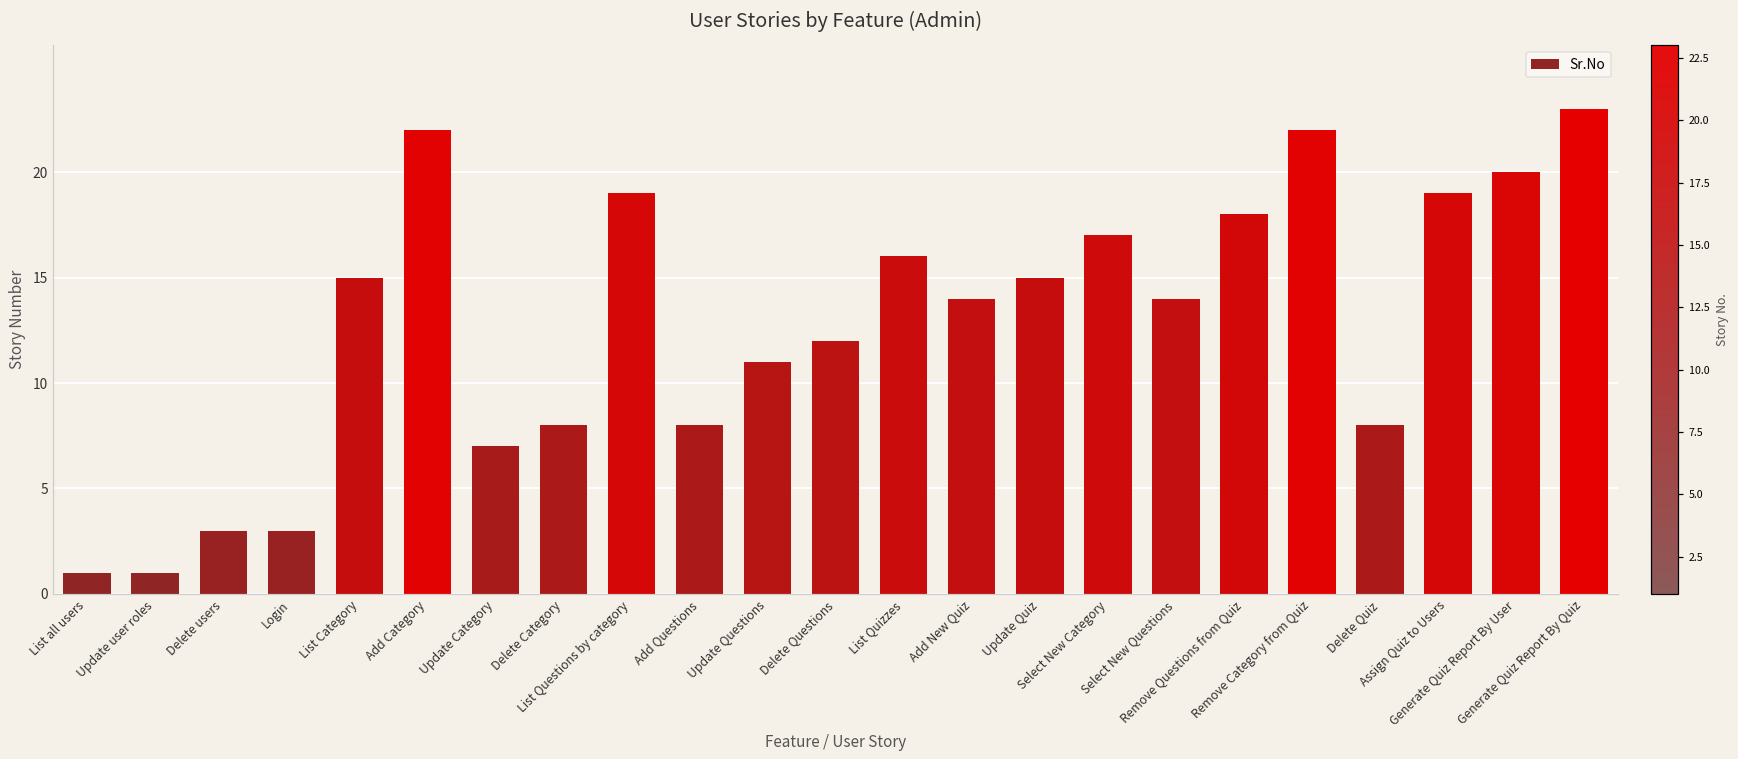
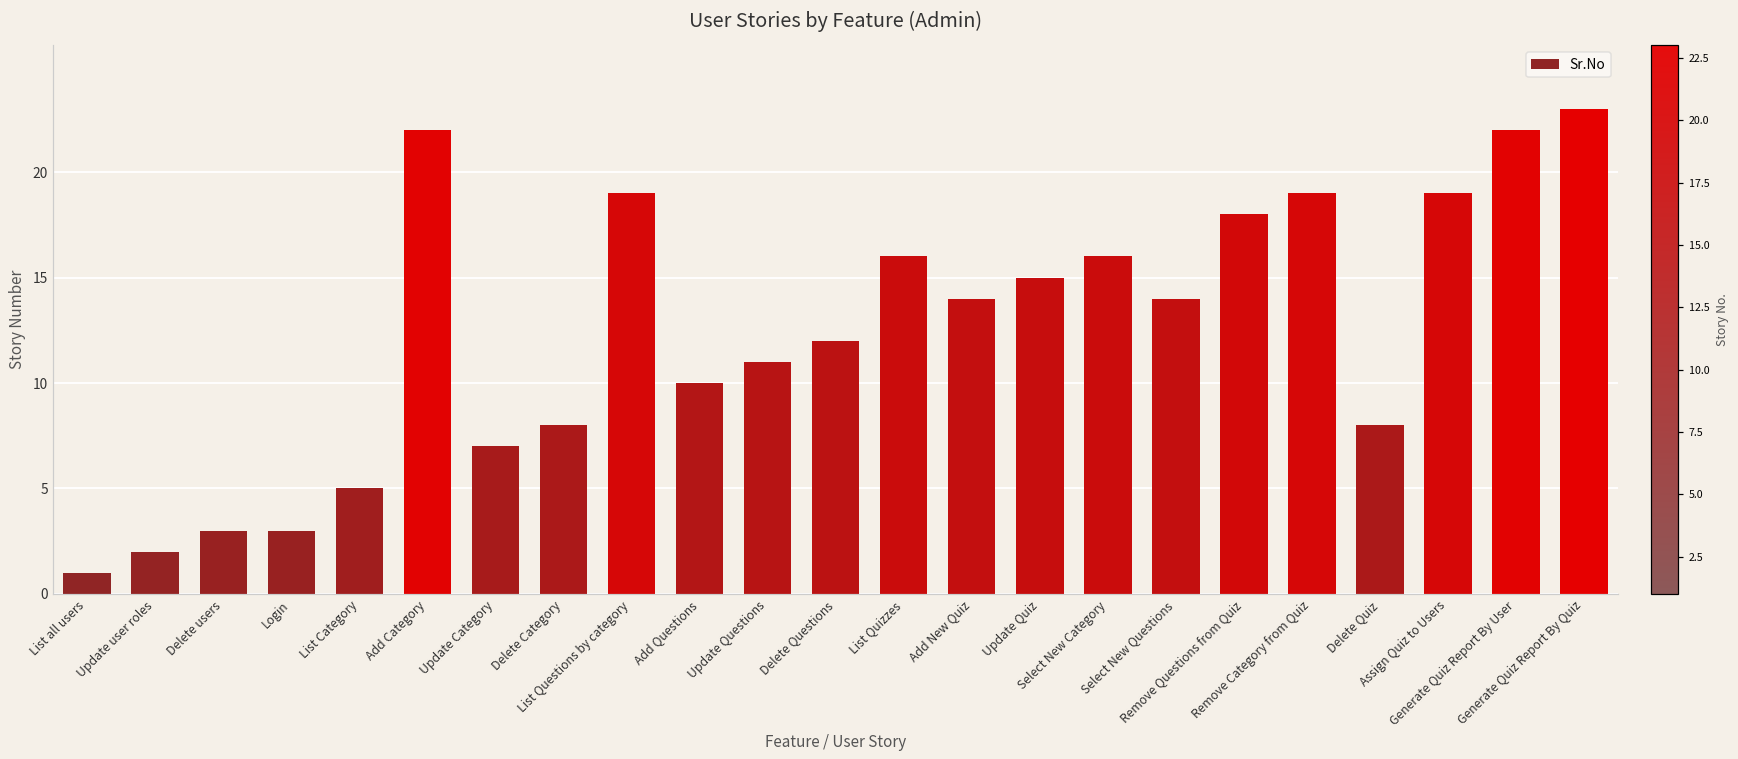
  {
    "List all users": 1,
-   "Update user roles": 1,
+   "Update user roles": 2,
    "Delete users": 3,
    "Login": 3,
-   "List Category": 15,
+   "List Category": 5,
    "Add Category": 22,
    "Update Category": 7,
    "Delete Category": 8,
    "List Questions by category": 19,
-   "Add Questions": 8,
+   "Add Questions": 10,
    "Update Questions": 11,
    "Delete Questions": 12,
    "List Quizzes": 16,
    "Add New Quiz": 14,
    "Update Quiz": 15,
-   "Select New Category": 17,
+   "Select New Category": 16,
    "Select New Questions": 14,
    "Remove Questions from Quiz": 18,
-   "Remove Category from Quiz": 22,
+   "Remove Category from Quiz": 19,
    "Delete Quiz": 8,
    "Assign Quiz to Users": 19,
-   "Generate Quiz Report By User": 20,
+   "Generate Quiz Report By User": 22,
    "Generate Quiz Report By Quiz": 23
  }
